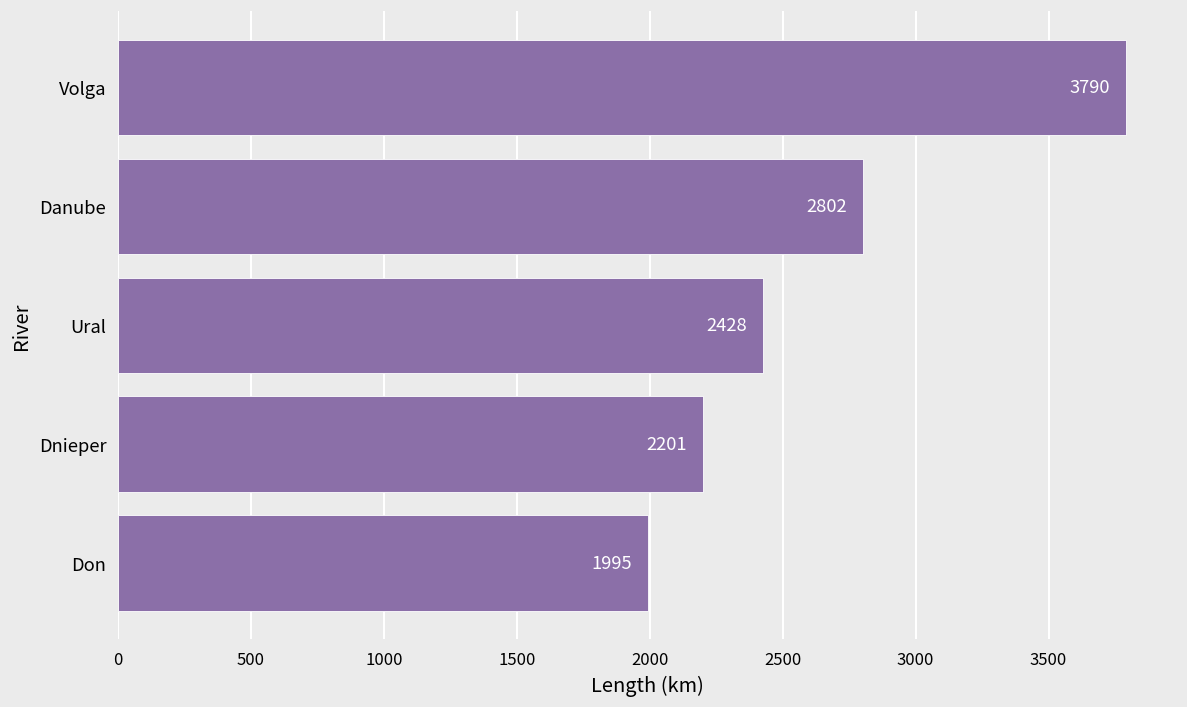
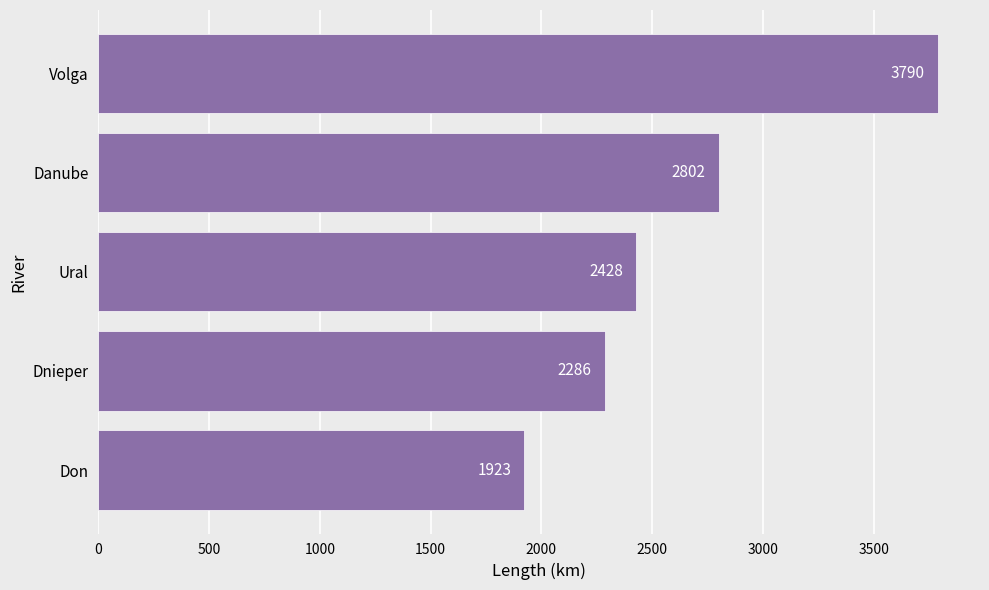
  {
    "Volga": 3790,
    "Danube": 2802,
    "Ural": 2428,
-   "Dnieper": 2201,
-   "Don": 1995
+   "Dnieper": 2286,
+   "Don": 1923
  }
